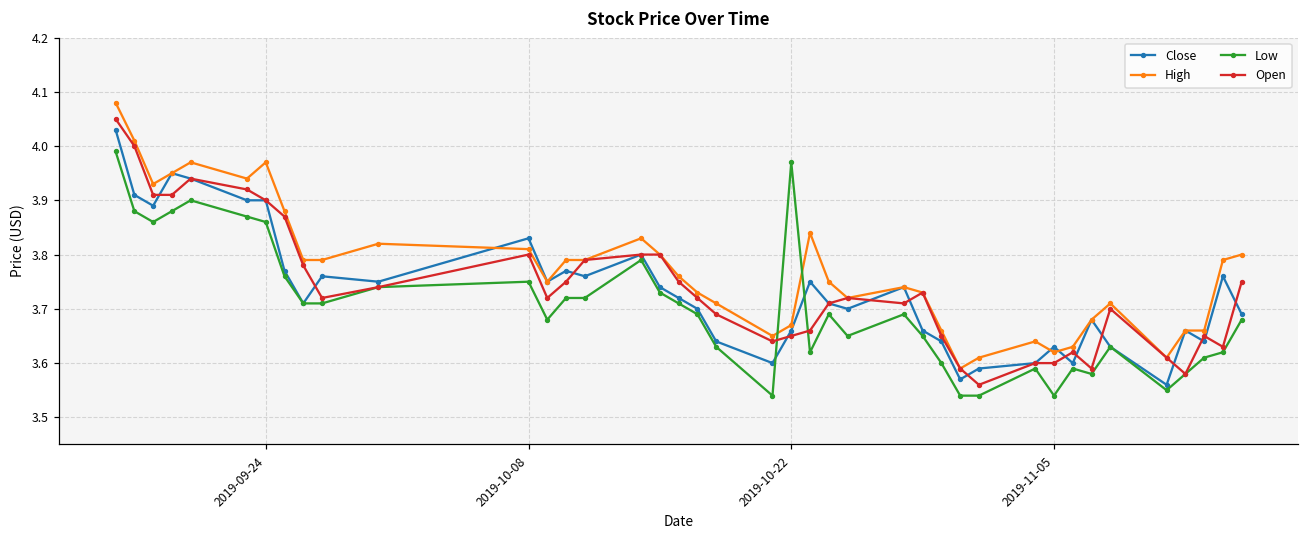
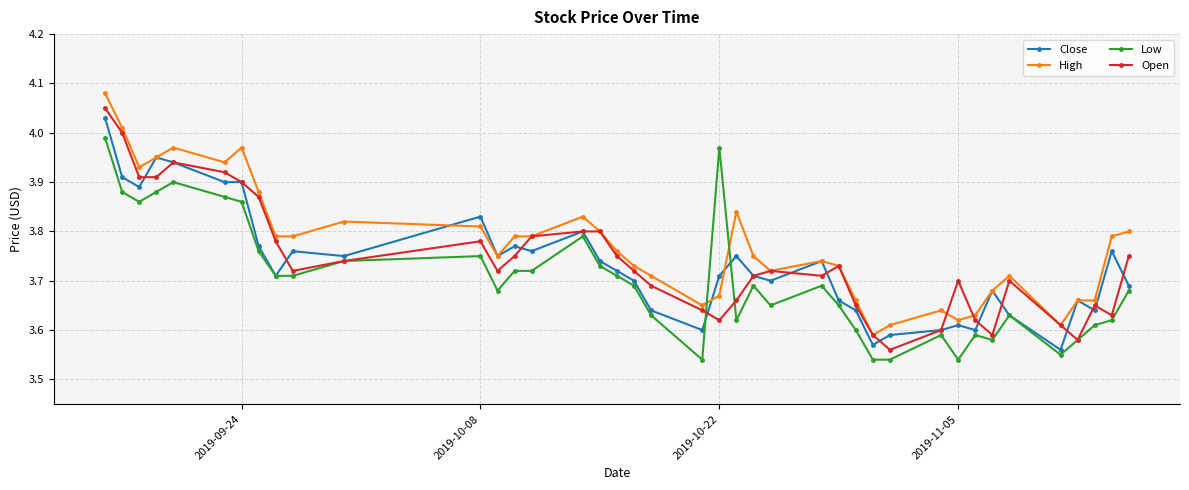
  {
    "Close": {
      "2019-10-08": 3.83,
-     "2019-10-22": 3.66,
-     "2019-11-05": 3.63
+     "2019-10-22": 3.71,
+     "2019-11-05": 3.61
    },
    "High": {
      "2019-09-24": 3.97,
      "2019-10-08": 3.81,
      "2019-10-22": 3.67,
      "2019-11-05": 3.62
    },
    "Low": {
      "2019-09-24": 3.86,
      "2019-10-08": 3.75,
      "2019-10-22": 3.97,
      "2019-11-05": 3.54
    },
    "Open": {
-     "2019-10-08": 3.80,
-     "2019-10-22": 3.65,
-     "2019-11-05": 3.6
+     "2019-10-08": 3.78,
+     "2019-10-22": 3.62,
+     "2019-11-05": 3.7
    }
  }
